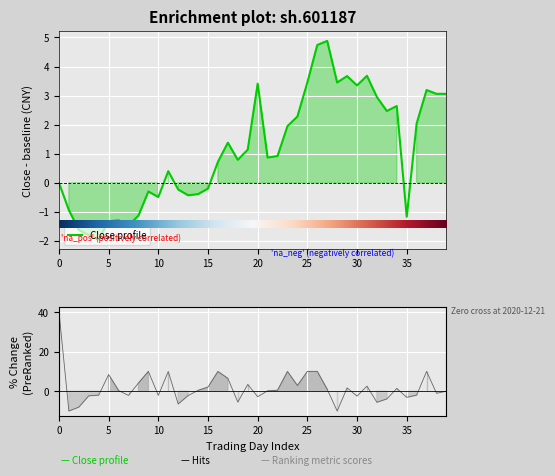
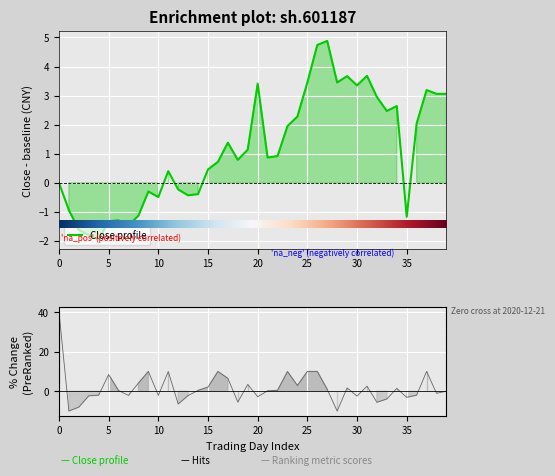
  {
    "Enrichment plot: sh.601187": {
      "0": 0.0,
      "5": -1.3,
      "10": -0.5,
-     "15": -0.2,
+     "15": 0.5,
      "20": 3.4,
      "25": 3.4,
      "30": 3.3,
      "35": -1.2
    }
  }
